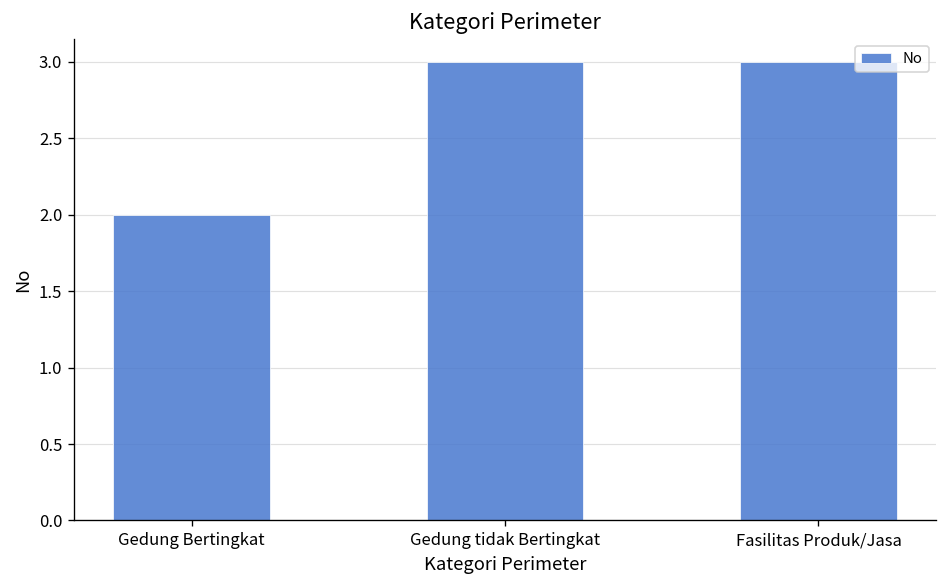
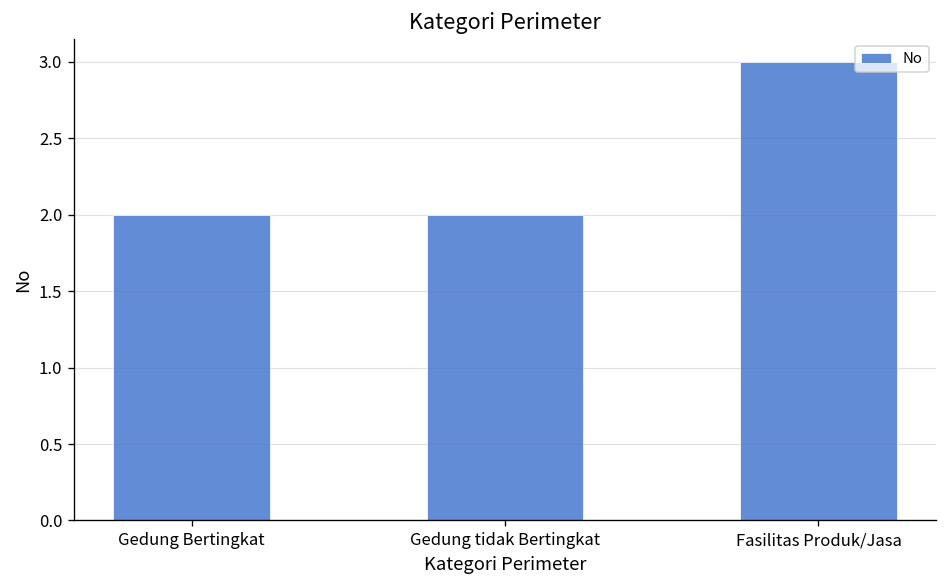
  {
    "Gedung Bertingkat": 2,
-   "Gedung tidak Bertingkat": 3,
+   "Gedung tidak Bertingkat": 2,
    "Fasilitas Produk/Jasa": 3
  }
